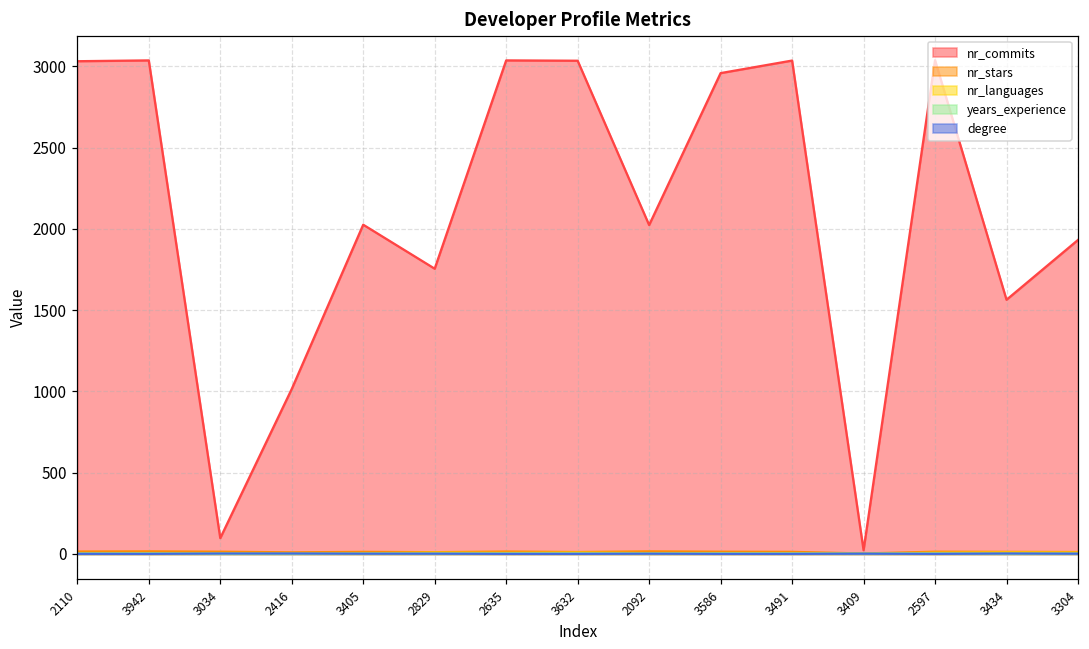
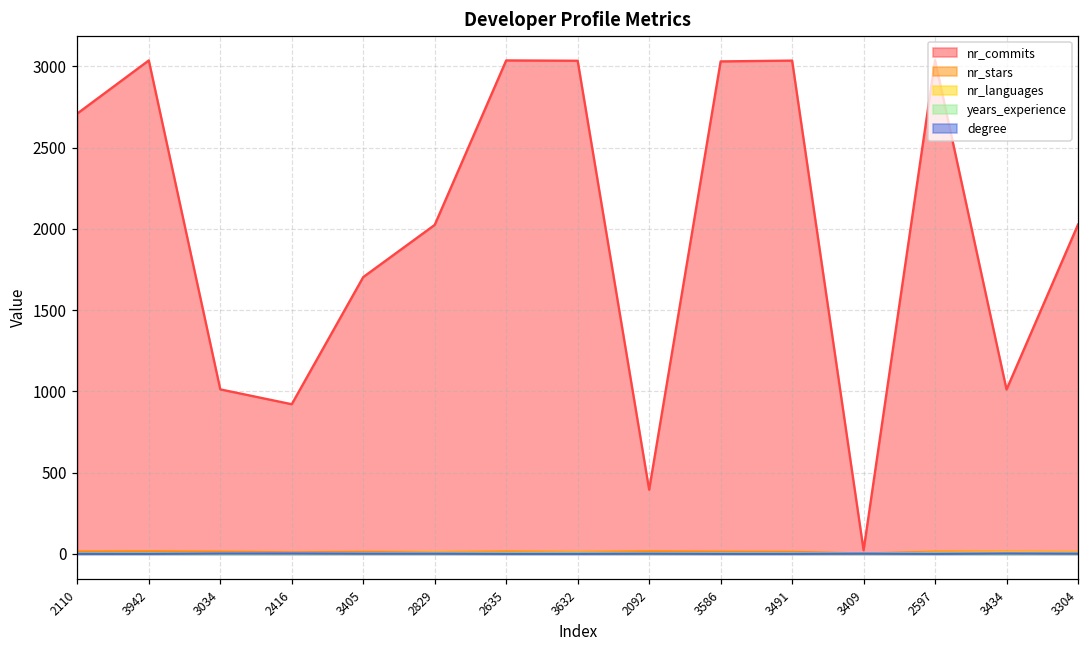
  {
    "nr_commits": {
-     "2110": 3030,
+     "2110": 2710,
      "3942": 3040,
-     "3034": 100,
-     "2416": 1020,
-     "3405": 2030,
-     "2829": 1760,
+     "3034": 1010,
+     "2416": 920,
+     "3405": 1700,
+     "2829": 2030,
      "2635": 3040,
      "3632": 3040,
-     "2092": 2020,
-     "3586": 2960,
+     "2092": 400,
+     "3586": 3030,
      "3491": 3040,
      "3409": 20,
-     "3434": 1560,
-     "3304": 1930
+     "3434": 1010,
+     "3304": 2030
    }
  }
